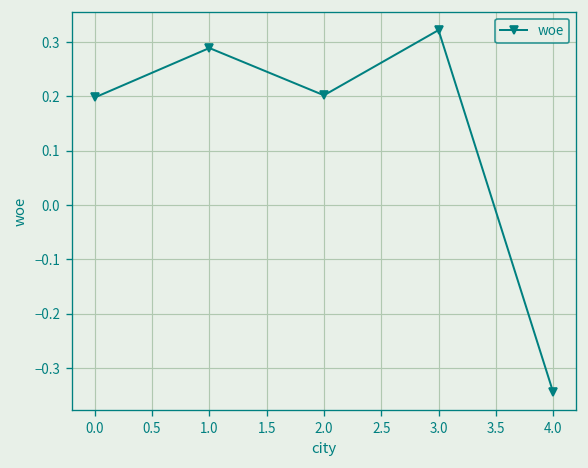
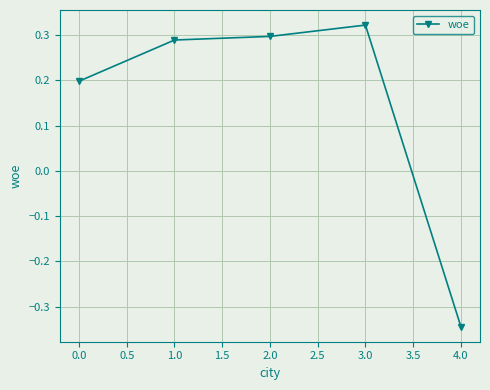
  {
    "0.0": 0.20,
    "1.0": 0.29,
-   "2.0": 0.20,
+   "2.0": 0.30,
    "3.0": 0.32,
    "4.0": -0.34
  }
